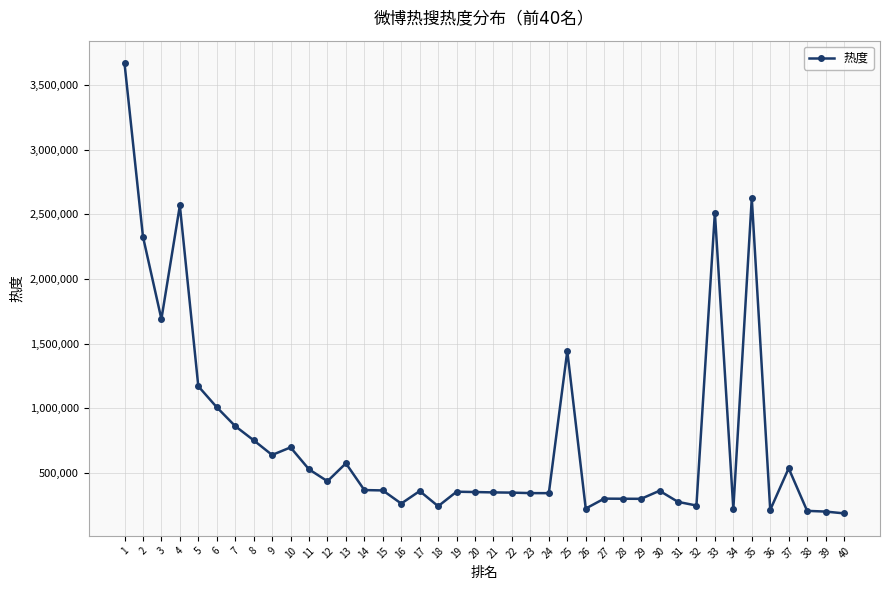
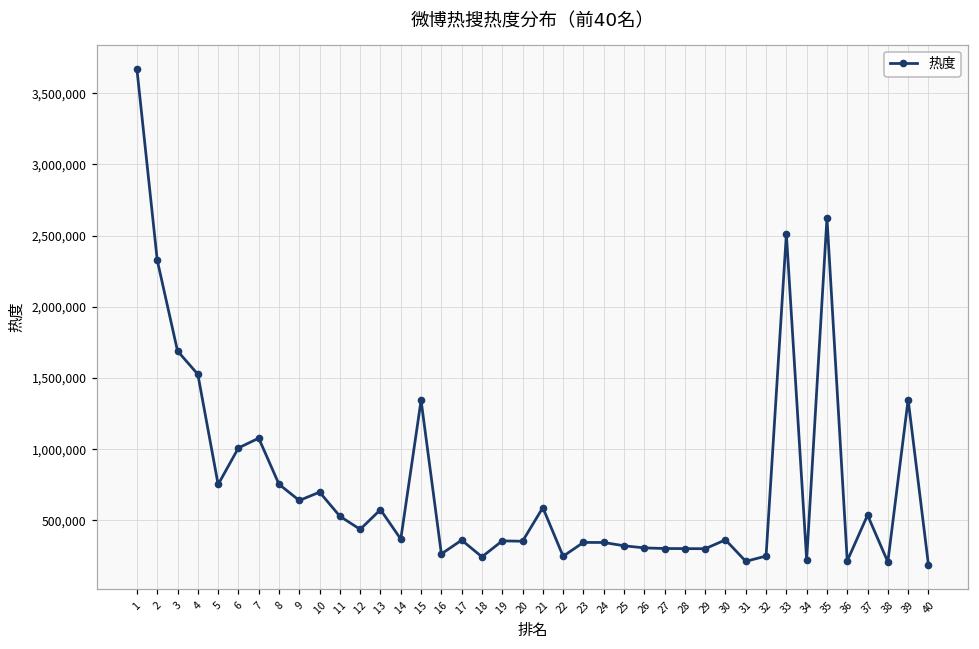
  {
    "1": "3,670,000",
    "2": "2,330,000",
    "3": "1,690,000",
-   "4": "2,570,000",
-   "5": "1,170,000",
+   "4": "1,530,000",
+   "5": "750,000",
    "6": "1,010,000",
-   "7": "860,000",
+   "7": "1,080,000",
    "8": "750,000",
    "9": "640,000",
    "10": "700,000",
    "11": "530,000",
    "12": "440,000",
    "13": "580,000",
    "14": "370,000",
-   "15": "370,000",
+   "15": "1,340,000",
    "16": "260,000",
    "17": "360,000",
    "18": "240,000",
    "19": "360,000",
    "20": "350,000",
-   "21": "350,000",
-   "22": "350,000",
+   "21": "590,000",
+   "22": "250,000",
    "23": "350,000",
    "24": "340,000",
-   "25": "1,440,000",
-   "26": "230,000",
+   "25": "320,000",
+   "26": "310,000",
    "27": "300,000",
    "28": "300,000",
    "29": "300,000",
    "30": "360,000",
-   "31": "280,000",
+   "31": "210,000",
    "32": "250,000",
    "33": "2,510,000",
    "34": "220,000",
    "35": "2,620,000",
    "36": "220,000",
    "37": "540,000",
    "38": "210,000",
-   "39": "200,000",
+   "39": "1,350,000",
    "40": "190,000"
  }
